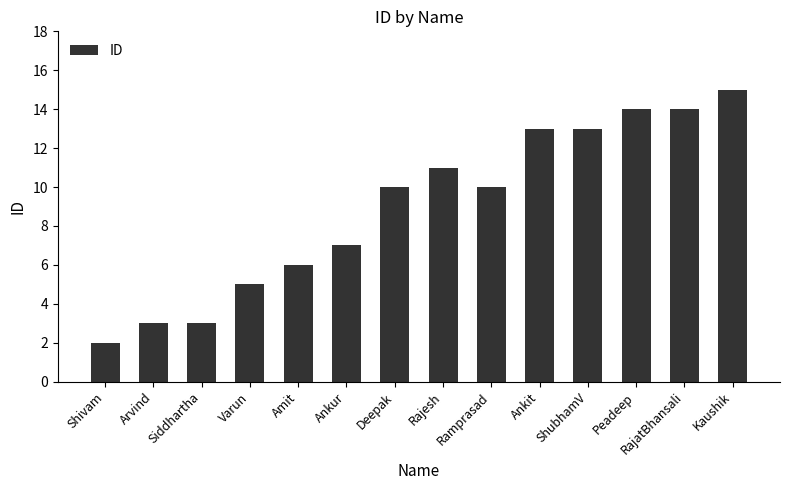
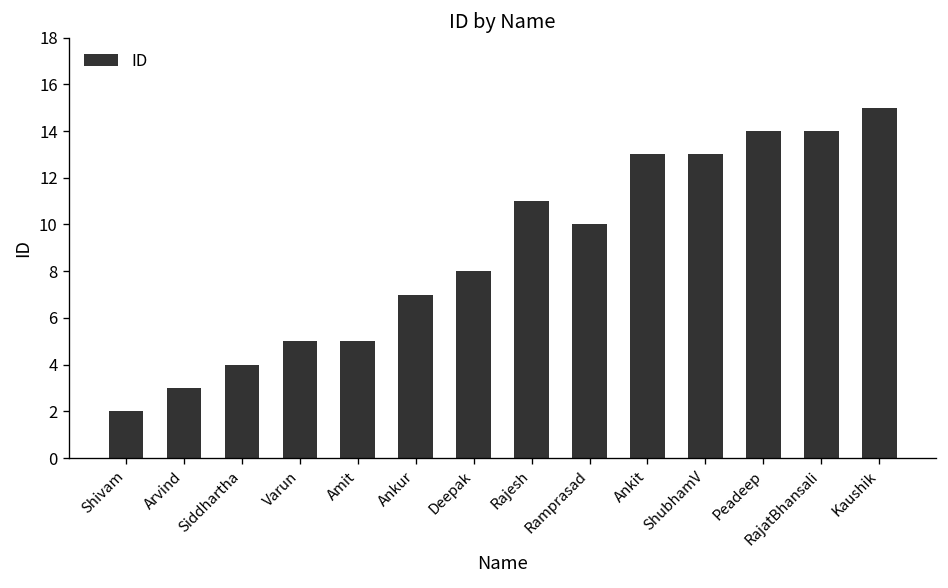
  {
    "Shivam": 2,
    "Arvind": 3,
-   "Siddhartha": 3,
+   "Siddhartha": 4,
    "Varun": 5,
-   "Amit": 6,
+   "Amit": 5,
    "Ankur": 7,
-   "Deepak": 10,
+   "Deepak": 8,
    "Rajesh": 11,
    "Ramprasad": 10,
    "Ankit": 13,
    "ShubhamV": 13,
    "Peadeep": 14,
    "RajatBhansali": 14,
    "Kaushik": 15
  }
